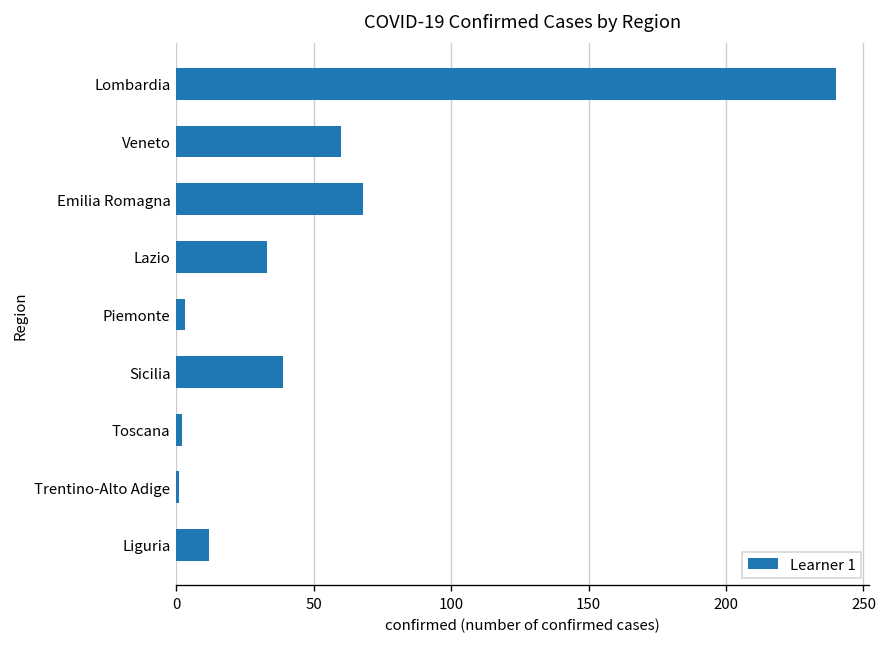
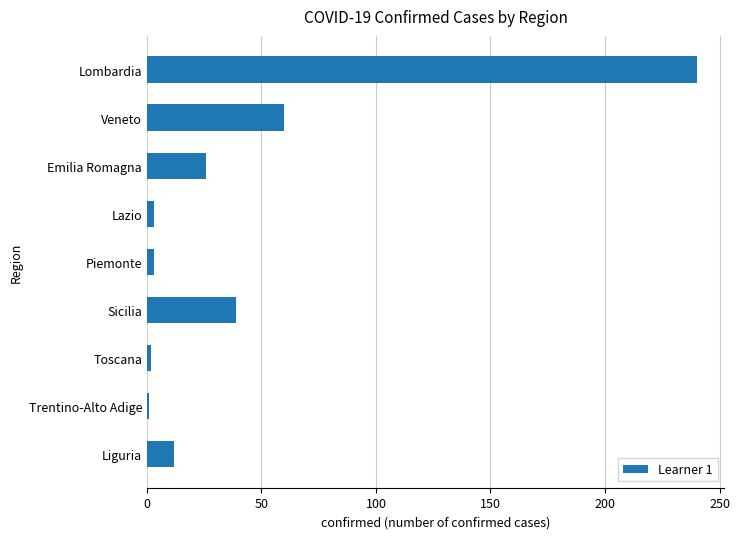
  {
    "Lombardia": 240,
    "Veneto": 60,
-   "Emilia Romagna": 68,
-   "Lazio": 33,
+   "Emilia Romagna": 26,
+   "Lazio": 3,
    "Piemonte": 3,
    "Sicilia": 39,
    "Toscana": 2,
    "Liguria": 12
  }
